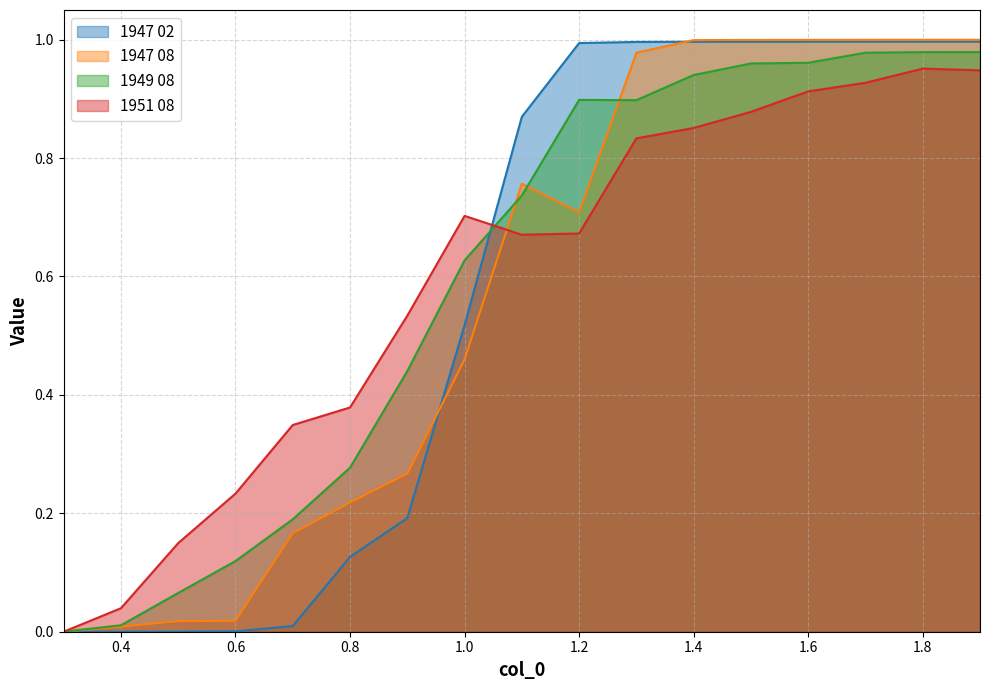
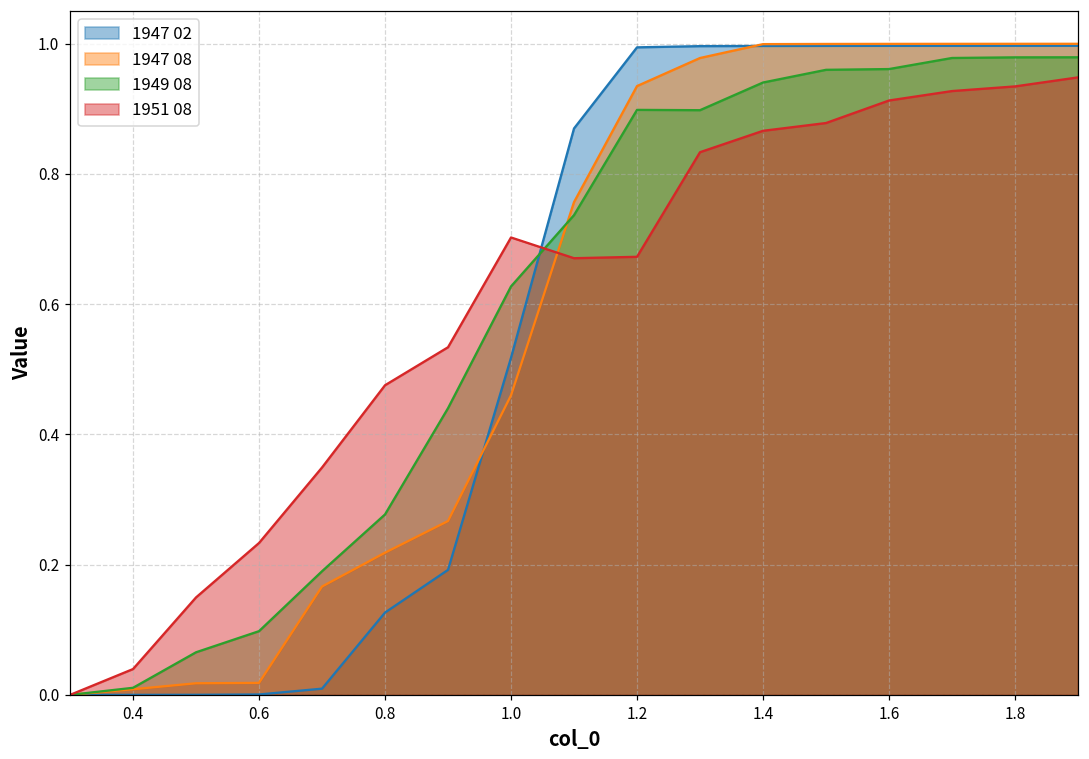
  {
    "1947 02": {
      "0.4": 0.00,
      "0.6": 0.00,
      "0.8": 0.13,
      "1.0": 0.52,
      "1.2": 0.99
    },
    "1947 08": {
      "0.6": 0.02,
      "0.8": 0.22,
      "1.0": 0.46,
-     "1.2": 0.71
+     "1.2": 0.93
    },
    "1949 08": {
-     "0.6": 0.12,
+     "0.6": 0.10,
      "0.8": 0.28,
      "1.0": 0.63,
      "1.2": 0.90,
      "1.4": 0.94,
      "1.6": 0.96,
      "1.8": 0.98
    },
    "1951 08": {
      "0.4": 0.04,
      "0.6": 0.23,
-     "0.8": 0.38,
+     "0.8": 0.48,
      "1.0": 0.70,
      "1.2": 0.67,
-     "1.4": 0.85,
+     "1.4": 0.87,
      "1.6": 0.91,
-     "1.8": 0.95
+     "1.8": 0.93
    }
  }
